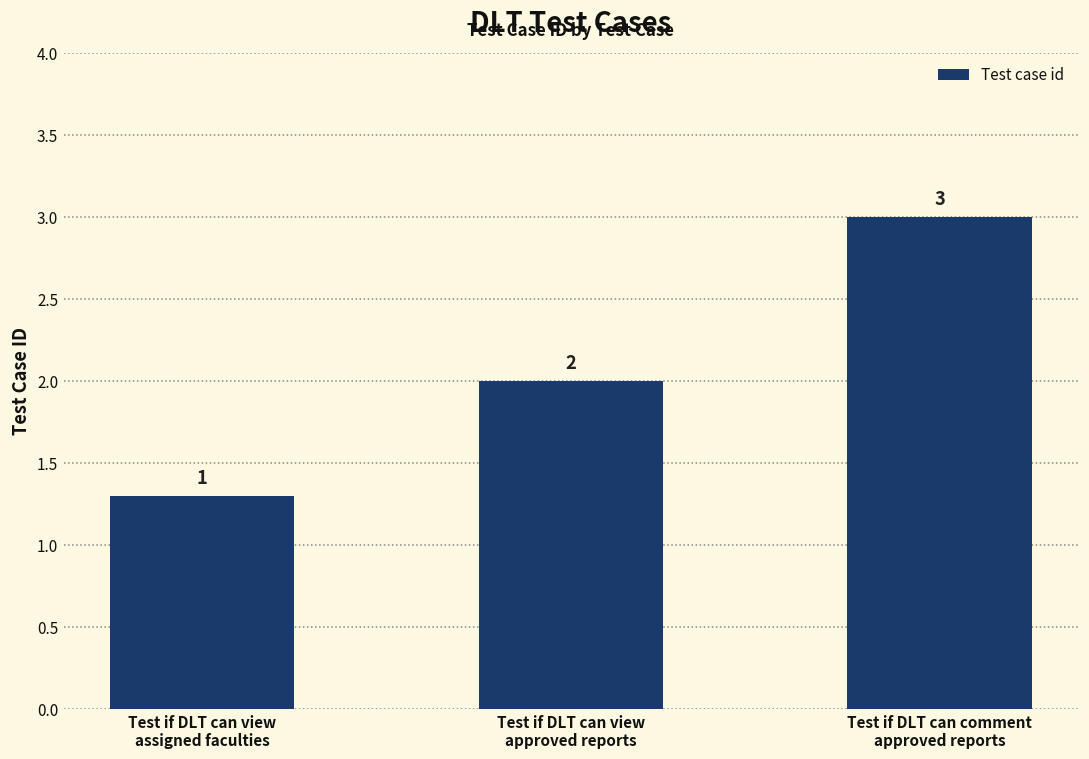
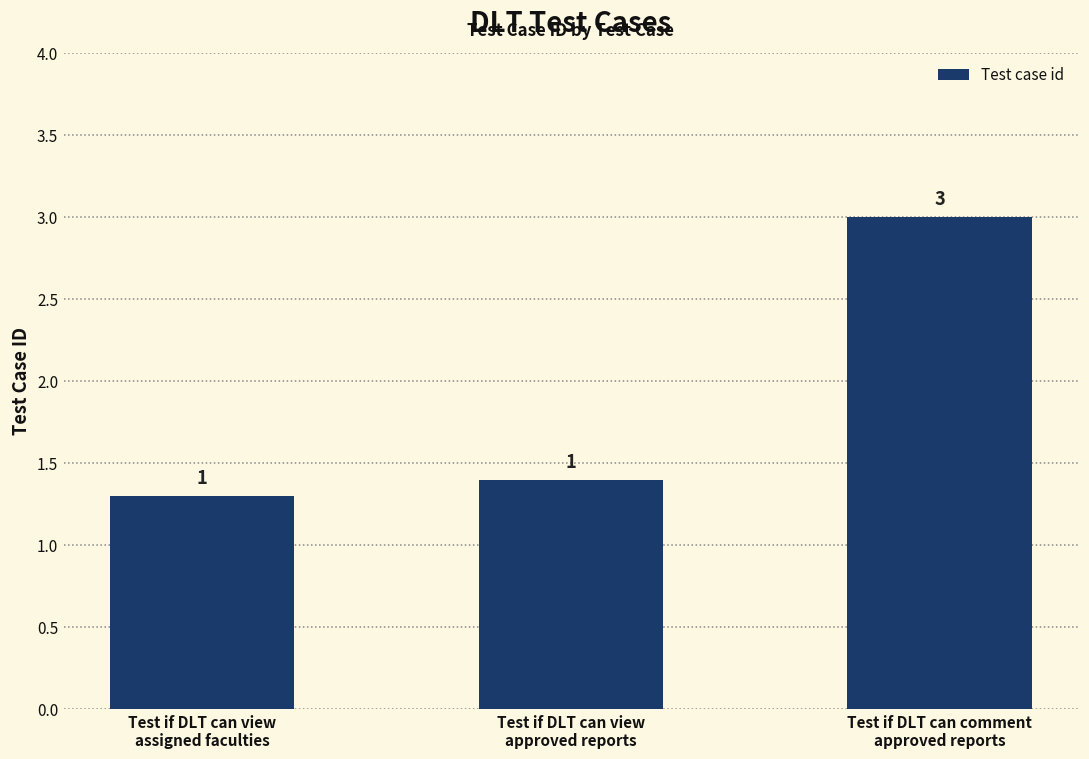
  {
    "Test if DLT can view assigned faculties": 1,
-   "Test if DLT can view approved reports": 2,
+   "Test if DLT can view approved reports": 1,
    "Test if DLT can comment approved reports": 3
  }
